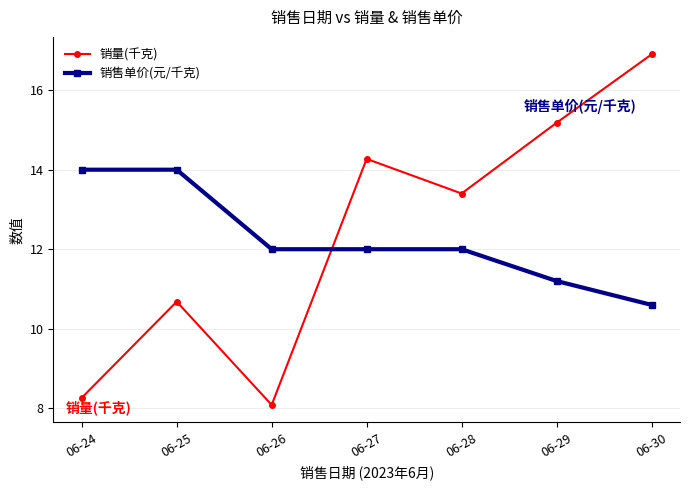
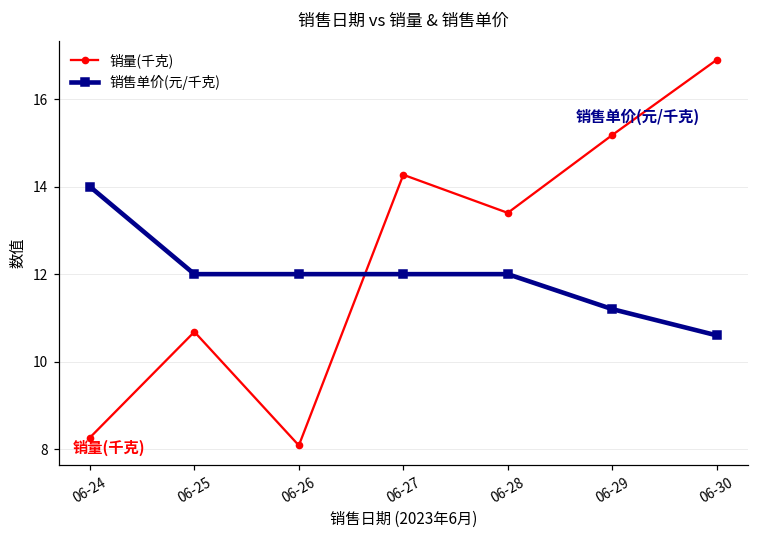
  {
    "销量(千克)": {
      "06-24": 8.3,
      "06-25": 10.7,
      "06-26": 8.1,
      "06-27": 14.3,
      "06-28": 13.4,
      "06-29": 15.2,
      "06-30": 16.9
    },
    "销售单价(元/千克)": {
      "06-24": 14,
-     "06-25": 14,
+     "06-25": 12,
      "06-26": 12,
      "06-27": 12,
      "06-28": 12,
      "06-29": 11.2,
      "06-30": 10.6
    }
  }
